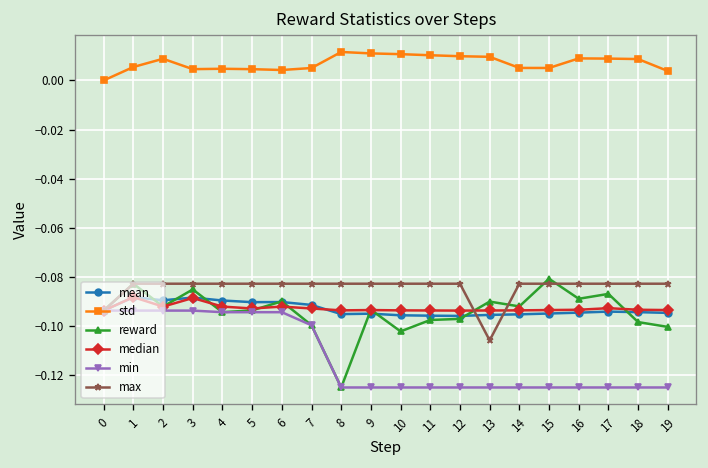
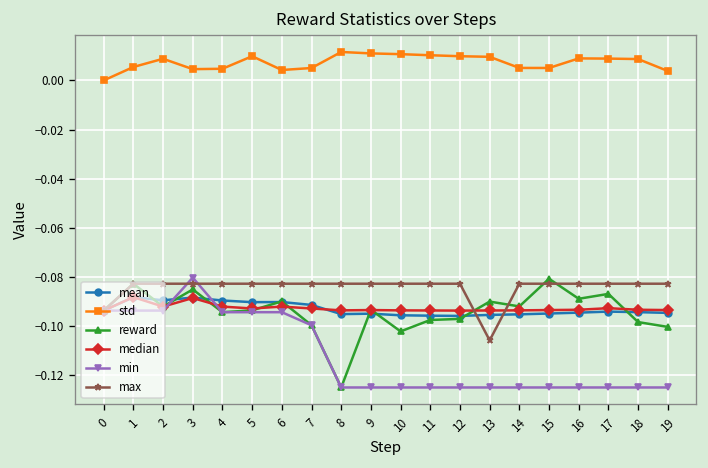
  {
    "mean": {
      "4": -0.090,
      "5": -0.090,
      "7": -0.091,
      "8": -0.095,
      "9": -0.095,
      "10": -0.096,
      "11": -0.096,
      "13": -0.095,
      "14": -0.095,
      "15": -0.095,
      "17": -0.094
    },
    "std": {
      "0": 0.000,
      "1": 0.005,
      "2": 0.009,
      "3": 0.005,
      "4": 0.005,
-     "5": 0.005,
+     "5": 0.010,
      "6": 0.004,
      "7": 0.005,
      "8": 0.012,
      "9": 0.011,
      "10": 0.011,
      "11": 0.010,
      "12": 0.010,
      "13": 0.010,
      "14": 0.005,
      "15": 0.005,
      "16": 0.009,
      "17": 0.009,
      "18": 0.009,
      "19": 0.004
    },
    "reward": {
      "3": -0.085,
      "10": -0.102,
      "11": -0.098,
      "13": -0.090,
      "14": -0.092,
      "15": -0.081,
      "16": -0.089,
      "17": -0.087,
      "18": -0.098,
      "19": -0.100
    },
    "median": {
      "4": -0.092,
      "6": -0.092,
      "7": -0.093,
      "8": -0.094,
      "10": -0.094,
      "11": -0.094,
      "12": -0.094,
      "13": -0.094,
      "14": -0.094,
      "15": -0.093,
      "17": -0.093
    },
    "min": {
-     "3": -0.094,
+     "3": -0.080,
      "6": -0.094,
      "9": -0.125,
      "10": -0.125,
      "11": -0.125,
      "12": -0.125,
      "13": -0.125,
      "14": -0.125,
      "15": -0.125,
      "16": -0.125,
      "17": -0.125,
      "18": -0.125,
      "19": -0.125
    },
    "max": {
      "2": -0.083,
      "3": -0.083,
      "4": -0.083,
      "5": -0.083,
      "6": -0.083,
      "7": -0.083,
      "8": -0.083,
      "9": -0.083,
      "10": -0.083,
      "11": -0.083,
      "12": -0.083,
      "13": -0.106,
      "14": -0.083,
      "15": -0.083,
      "16": -0.083,
      "17": -0.083,
      "18": -0.083,
      "19": -0.083
    }
  }
